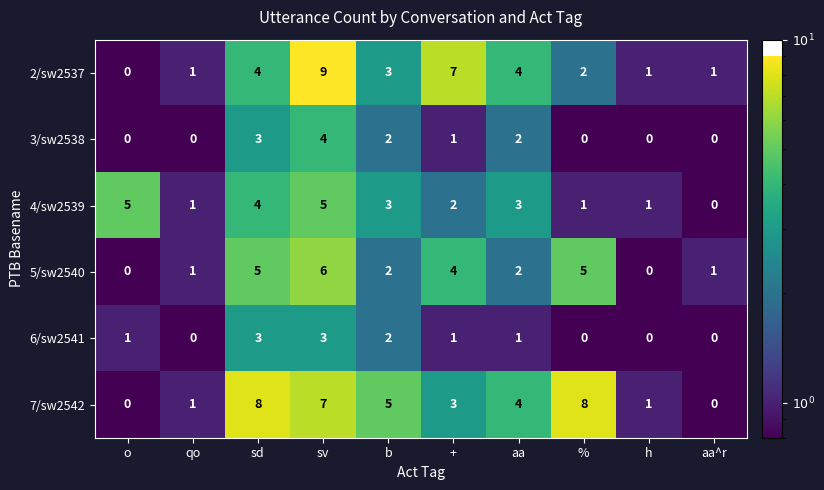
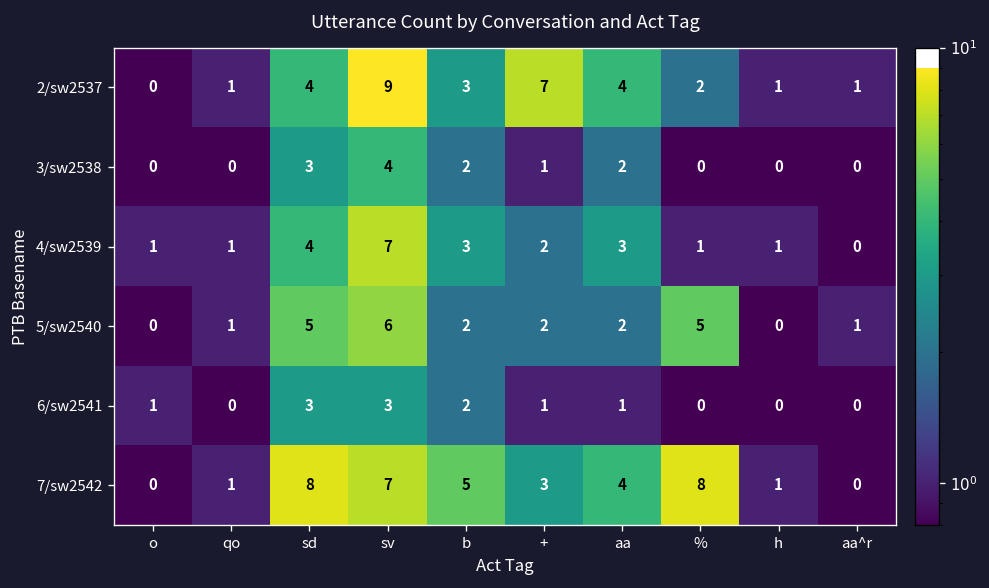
  {
    "2/sw2537": {
      "o": 0,
      "qo": 1,
      "sd": 4,
      "sv": 9,
      "b": 3,
      "+": 7,
      "aa": 4,
      "%": 2,
      "h": 1,
      "aa^r": 1
    },
    "3/sw2538": {
      "o": 0,
      "qo": 0,
      "sd": 3,
      "sv": 4,
      "b": 2,
      "+": 1,
      "aa": 2,
      "%": 0,
      "h": 0,
      "aa^r": 0
    },
    "4/sw2539": {
-     "o": 5,
+     "o": 1,
      "qo": 1,
      "sd": 4,
-     "sv": 5,
+     "sv": 7,
      "b": 3,
      "+": 2,
      "aa": 3,
      "%": 1,
      "h": 1,
      "aa^r": 0
    },
    "5/sw2540": {
      "o": 0,
      "qo": 1,
      "sd": 5,
      "sv": 6,
      "b": 2,
-     "+": 4,
+     "+": 2,
      "aa": 2,
      "%": 5,
      "h": 0,
      "aa^r": 1
    },
    "6/sw2541": {
      "o": 1,
      "qo": 0,
      "sd": 3,
      "sv": 3,
      "b": 2,
      "+": 1,
      "aa": 1,
      "%": 0,
      "h": 0,
      "aa^r": 0
    },
    "7/sw2542": {
      "o": 0,
      "qo": 1,
      "sd": 8,
      "sv": 7,
      "b": 5,
      "+": 3,
      "aa": 4,
      "%": 8,
      "h": 1,
      "aa^r": 0
    }
  }
